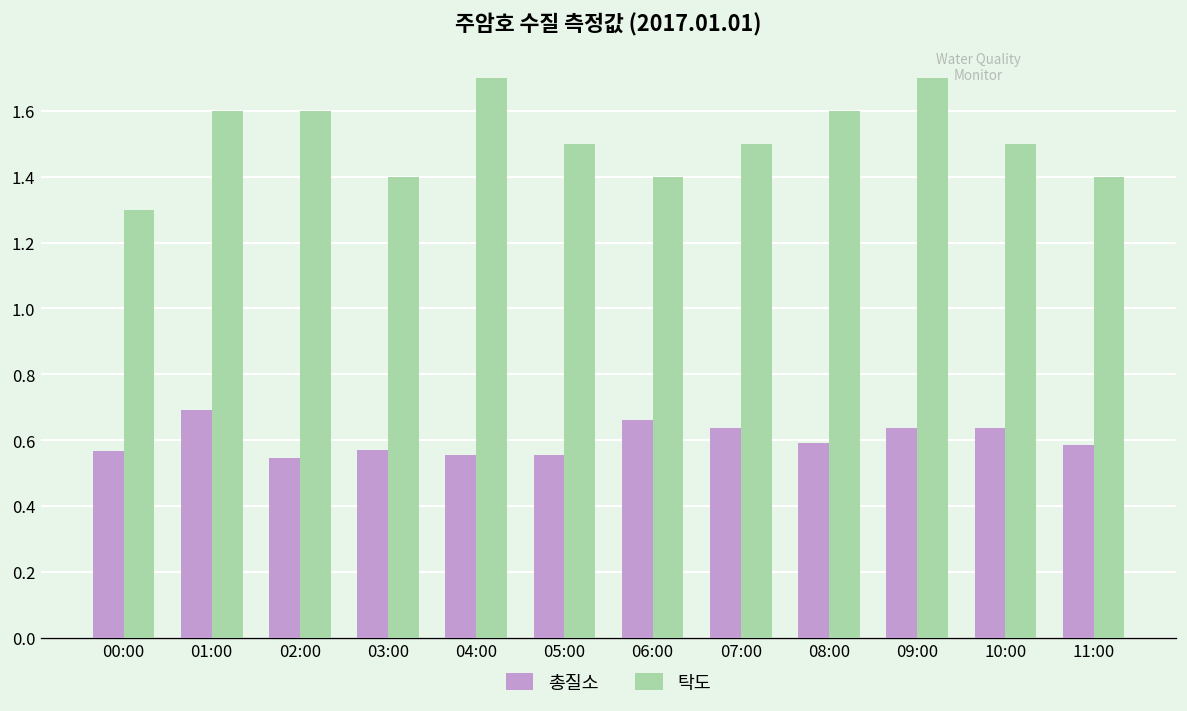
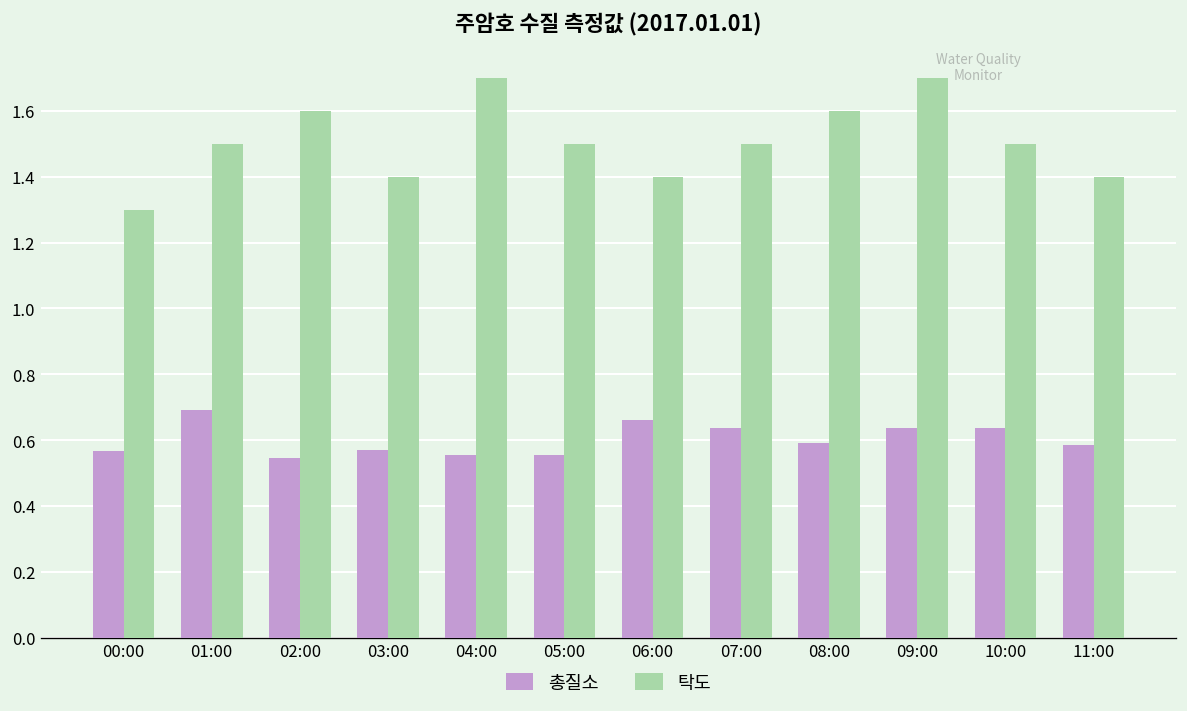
  {
    "총질소": {
      "00:00": 0.57,
      "01:00": 0.7,
      "02:00": 0.55,
      "03:00": 0.57,
      "04:00": 0.56,
      "05:00": 0.56,
      "06:00": 0.66,
      "07:00": 0.64,
      "08:00": 0.6,
      "09:00": 0.64,
      "10:00": 0.64,
      "11:00": 0.59
    },
    "탁도": {
      "00:00": 1.3,
-     "01:00": 1.6,
+     "01:00": 1.5,
      "02:00": 1.6,
      "03:00": 1.4,
      "04:00": 1.7,
      "05:00": 1.5,
      "06:00": 1.4,
      "07:00": 1.5,
      "08:00": 1.6,
      "09:00": 1.7,
      "10:00": 1.5,
      "11:00": 1.4
    }
  }
